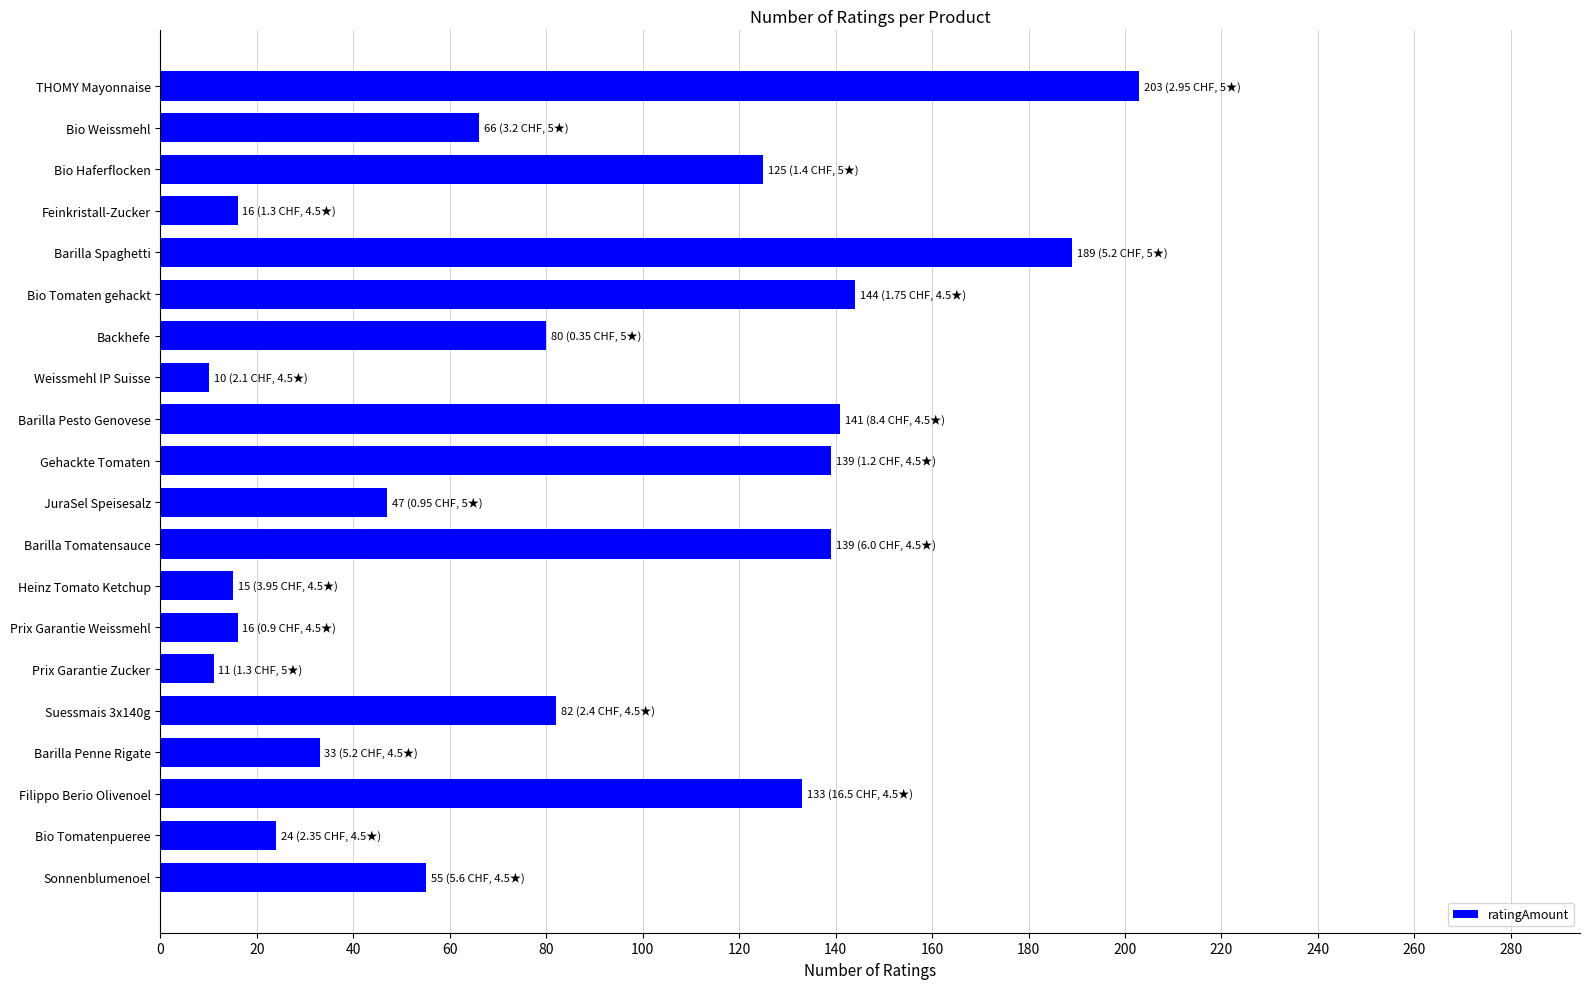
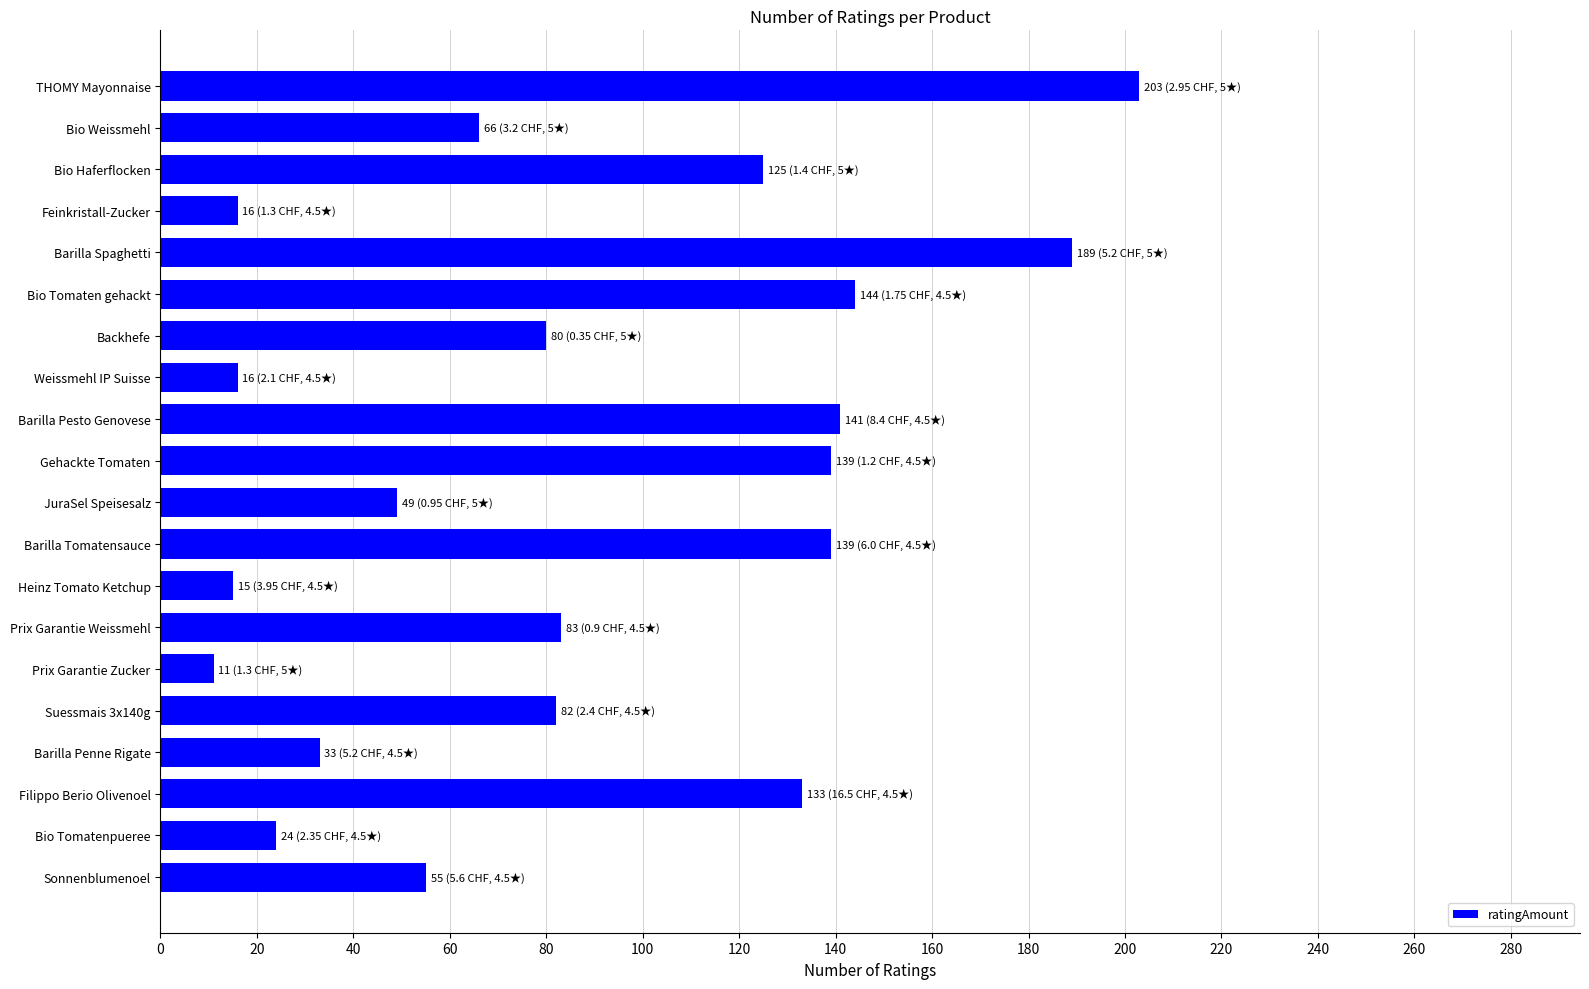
  {
    "THOMY Mayonnaise": 203,
    "Bio Weissmehl": 66,
    "Bio Haferflocken": 125,
    "Feinkristall-Zucker": 16,
    "Barilla Spaghetti": 189,
    "Bio Tomaten gehackt": 144,
    "Backhefe": 80,
-   "Weissmehl IP Suisse": 10,
+   "Weissmehl IP Suisse": 16,
    "Barilla Pesto Genovese": 141,
    "Gehackte Tomaten": 139,
-   "JuraSel Speisesalz": 47,
+   "JuraSel Speisesalz": 49,
    "Barilla Tomatensauce": 139,
    "Heinz Tomato Ketchup": 15,
-   "Prix Garantie Weissmehl": 16,
+   "Prix Garantie Weissmehl": 83,
    "Prix Garantie Zucker": 11,
    "Suessmais 3x140g": 82,
    "Barilla Penne Rigate": 33,
    "Filippo Berio Olivenoel": 133,
    "Bio Tomatenpueree": 24,
    "Sonnenblumenoel": 55
  }
